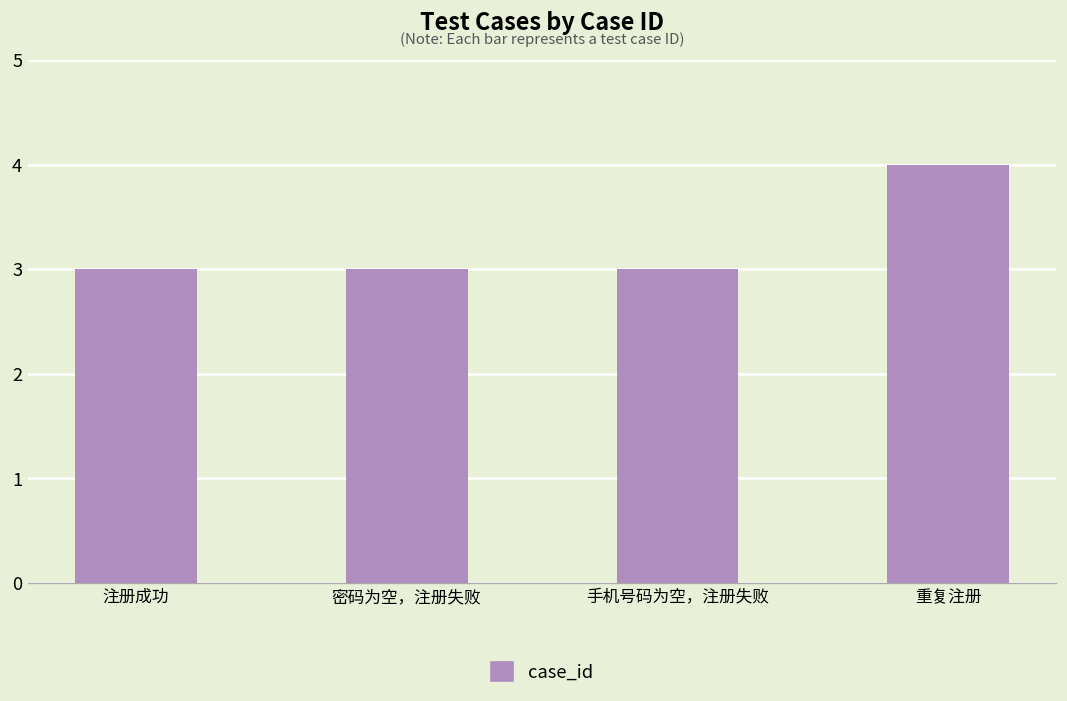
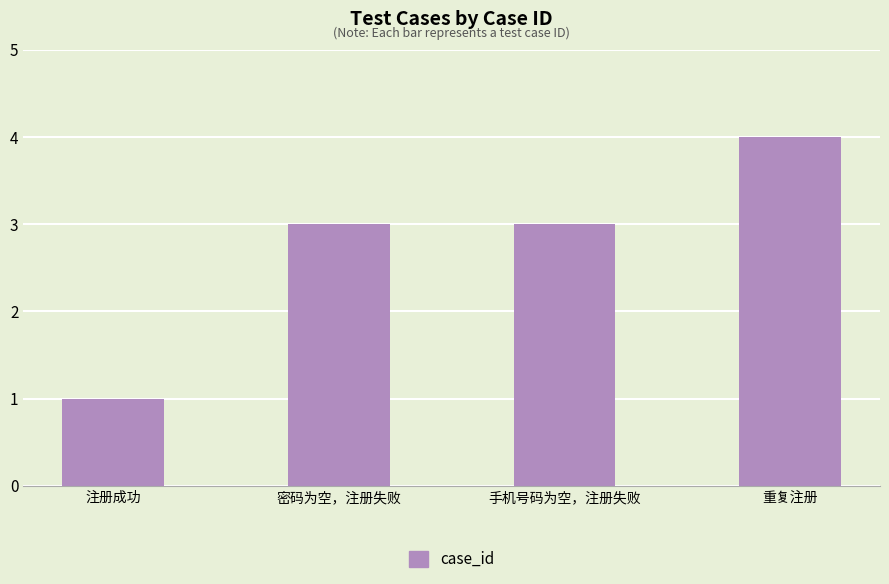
  {
-   "注册成功": 3,
+   "注册成功": 1,
    "密码为空，注册失败": 3,
    "手机号码为空，注册失败": 3,
    "重复注册": 4
  }
